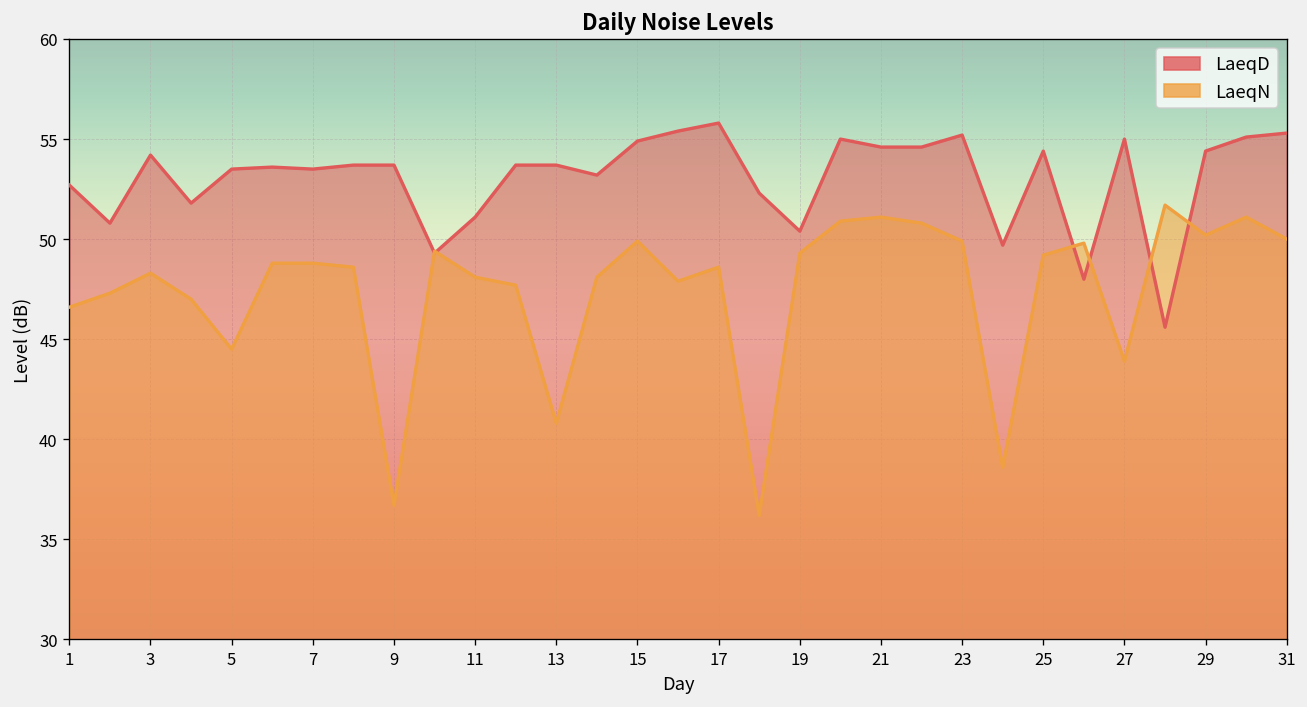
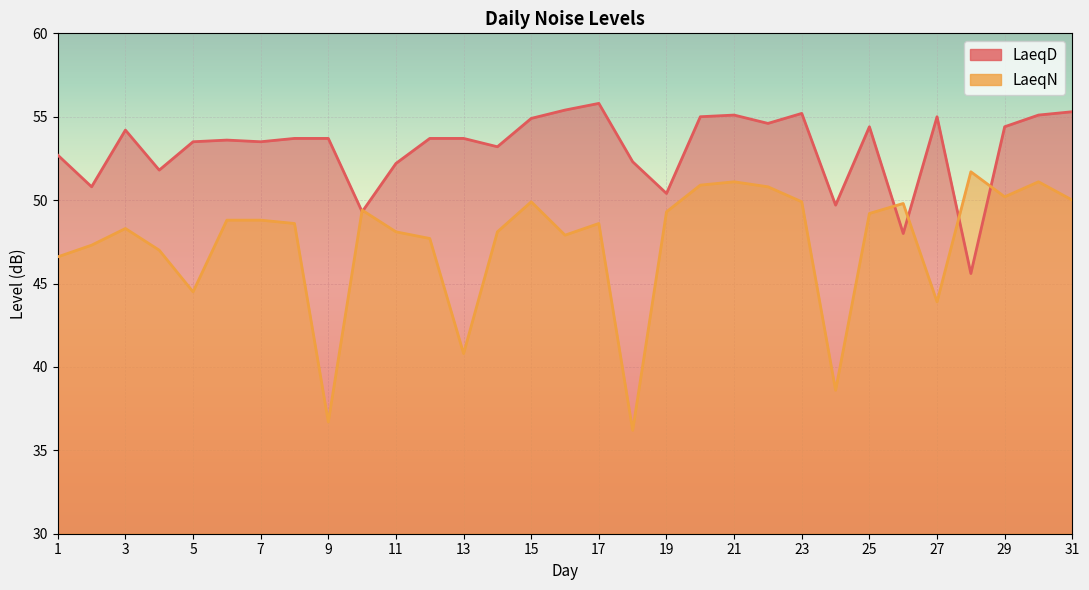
  {
    "LaeqD": {
      "1": 52.7,
      "3": 54.2,
      "5": 53.5,
      "7": 53.5,
      "9": 53.7,
-     "11": 51.1,
+     "11": 52.2,
      "13": 53.7,
      "15": 54.9,
      "17": 55.8,
      "19": 50.4,
-     "21": 54.6,
+     "21": 55.1,
      "23": 55.2,
      "25": 54.4,
      "27": 55.0,
      "29": 54.4,
      "31": 55.3
    },
    "LaeqN": {
      "1": 46.6,
      "3": 48.3,
      "5": 44.5,
      "7": 48.8,
      "9": 36.7,
      "11": 48.1,
      "13": 40.8,
      "15": 49.9,
      "17": 48.6,
      "19": 49.3,
      "21": 51.1,
      "23": 49.9,
      "25": 49.2,
      "27": 43.9,
      "29": 50.2,
      "31": 50.0
    }
  }
